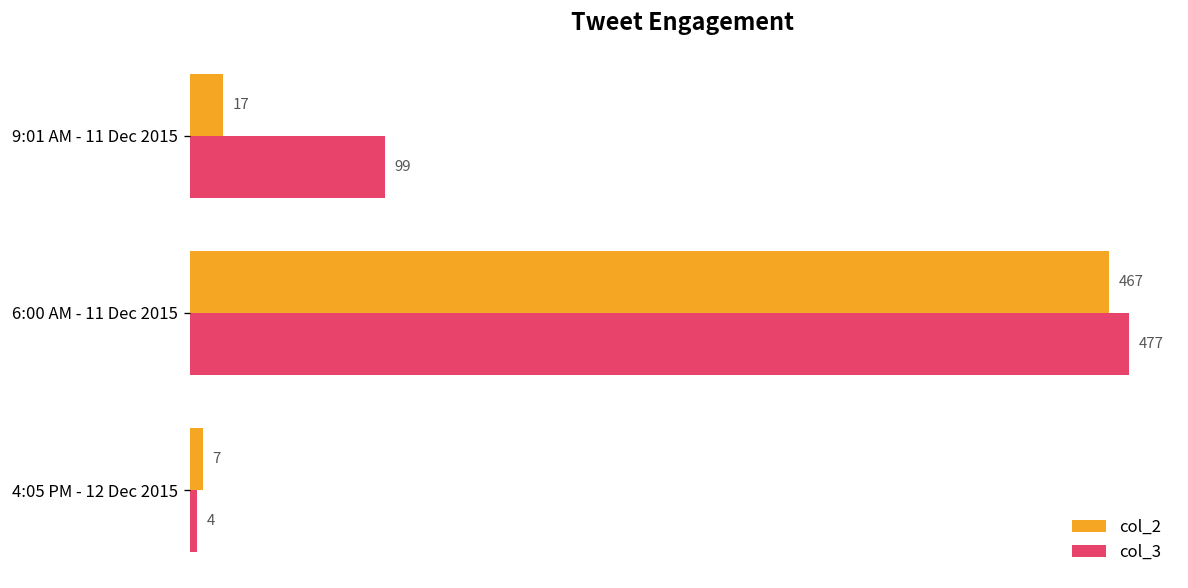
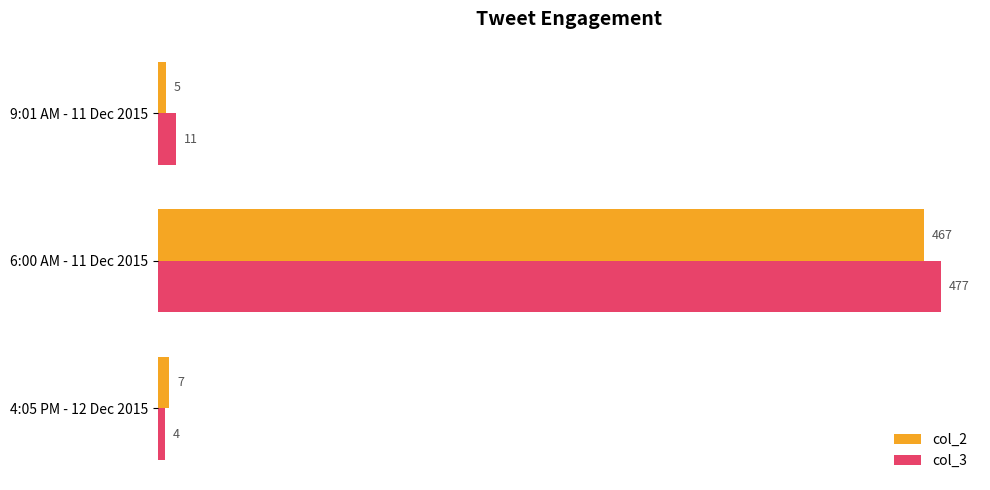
  {
    "col_2": {
-     "9:01 AM - 11 Dec 2015": 17,
+     "9:01 AM - 11 Dec 2015": 5,
      "6:00 AM - 11 Dec 2015": 467,
      "4:05 PM - 12 Dec 2015": 7
    },
    "col_3": {
-     "9:01 AM - 11 Dec 2015": 99,
+     "9:01 AM - 11 Dec 2015": 11,
      "6:00 AM - 11 Dec 2015": 477,
      "4:05 PM - 12 Dec 2015": 4
    }
  }
